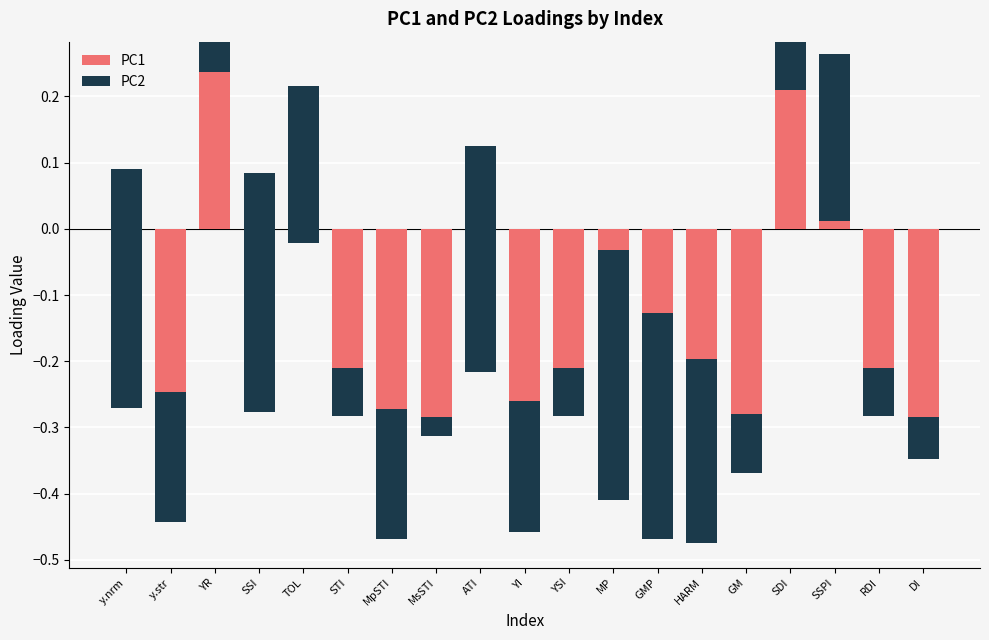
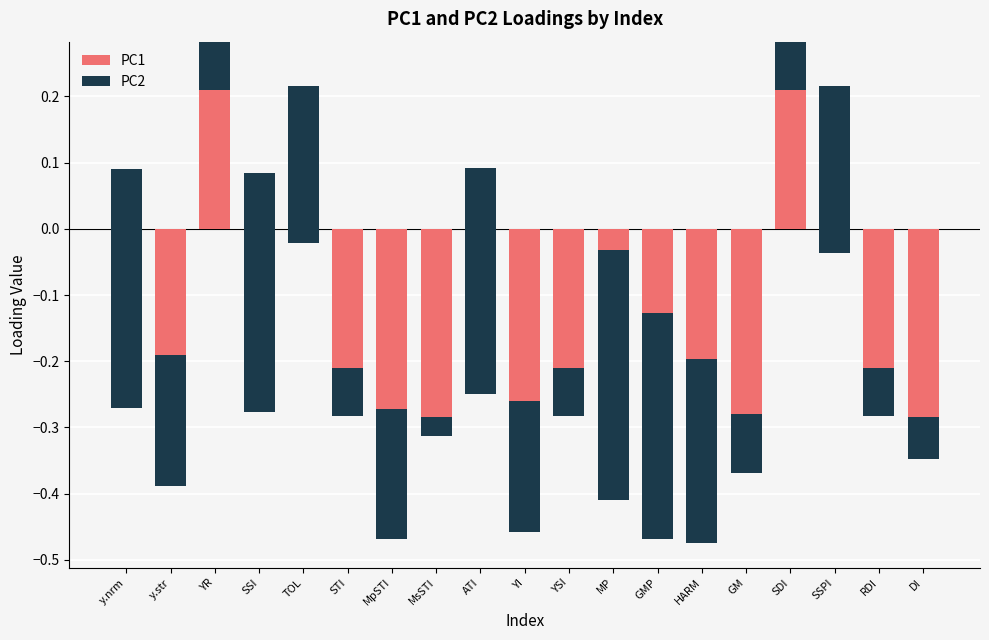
  {
    "PC1": {
      "y.nrm": 0.09,
-     "y.str": -0.25,
+     "y.str": -0.19,
      "YR": 0.28,
      "SSI": 0.08,
      "TOL": 0.22,
      "STI": -0.28,
      "MpSTI": -0.27,
      "MsSTI": -0.28,
-     "ATI": 0.13,
+     "ATI": 0.09,
      "YI": -0.26,
      "YSI": -0.28,
      "MP": -0.03,
      "GMP": -0.13,
      "HARM": -0.20,
      "GM": -0.28,
      "SDI": 0.28,
-     "SSPI": 0.26,
+     "SSPI": 0.22,
      "RDI": -0.28,
      "DI": -0.28
    },
    "PC2": {
      "y.nrm": -0.36,
      "y.str": -0.20,
-     "YR": -0.05,
+     "YR": -0.07,
      "SSI": -0.36,
      "TOL": -0.24,
      "MpSTI": -0.20,
      "MsSTI": -0.03,
      "ATI": -0.34,
      "YI": -0.20,
      "MP": -0.38,
      "GMP": -0.34,
      "HARM": -0.28,
      "GM": -0.09,
      "DI": -0.06
    }
  }
